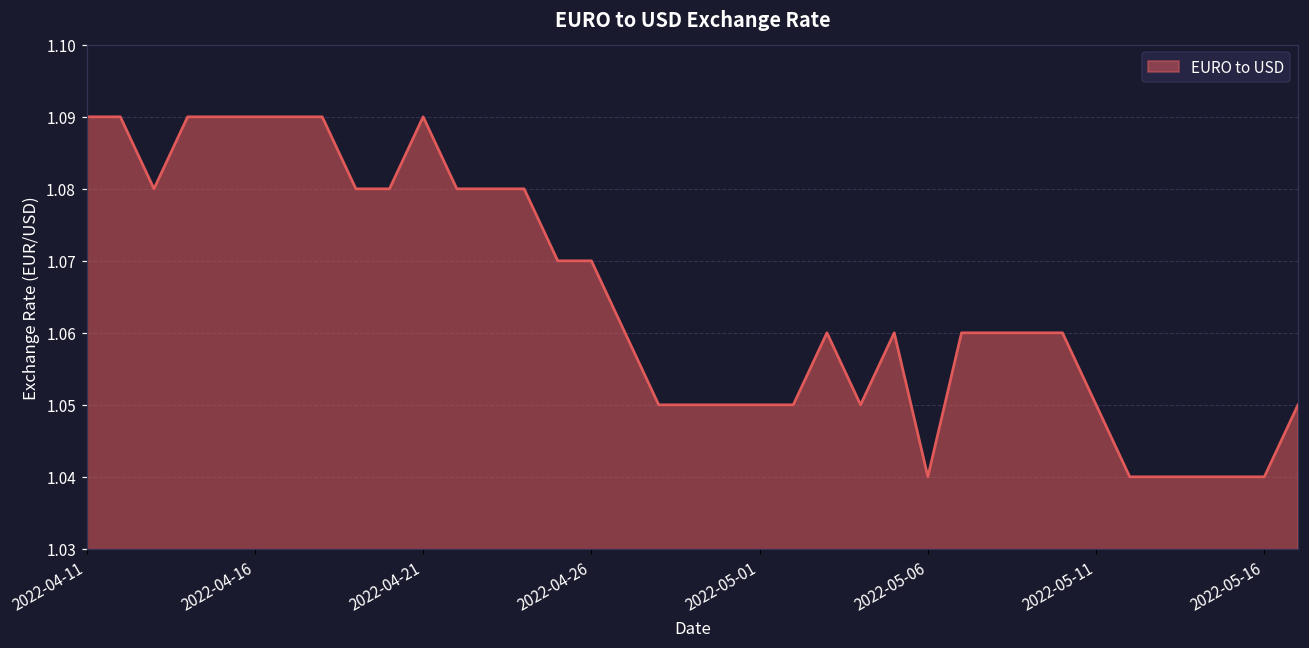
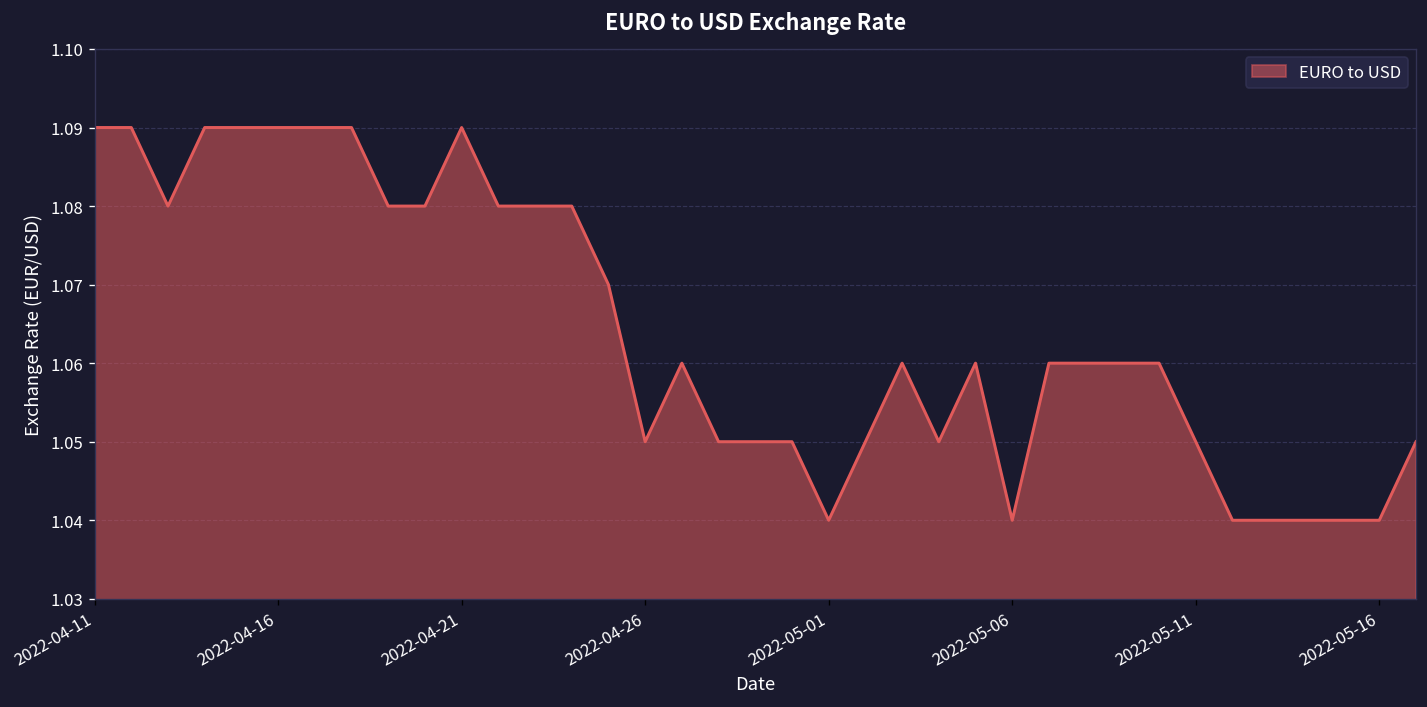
  {
    "2022-04-11": 1.09,
    "2022-04-16": 1.09,
    "2022-04-21": 1.09,
-   "2022-04-26": 1.07,
-   "2022-05-01": 1.05,
+   "2022-04-26": 1.05,
+   "2022-05-01": 1.04,
    "2022-05-06": 1.04,
    "2022-05-11": 1.05,
    "2022-05-16": 1.04
  }
